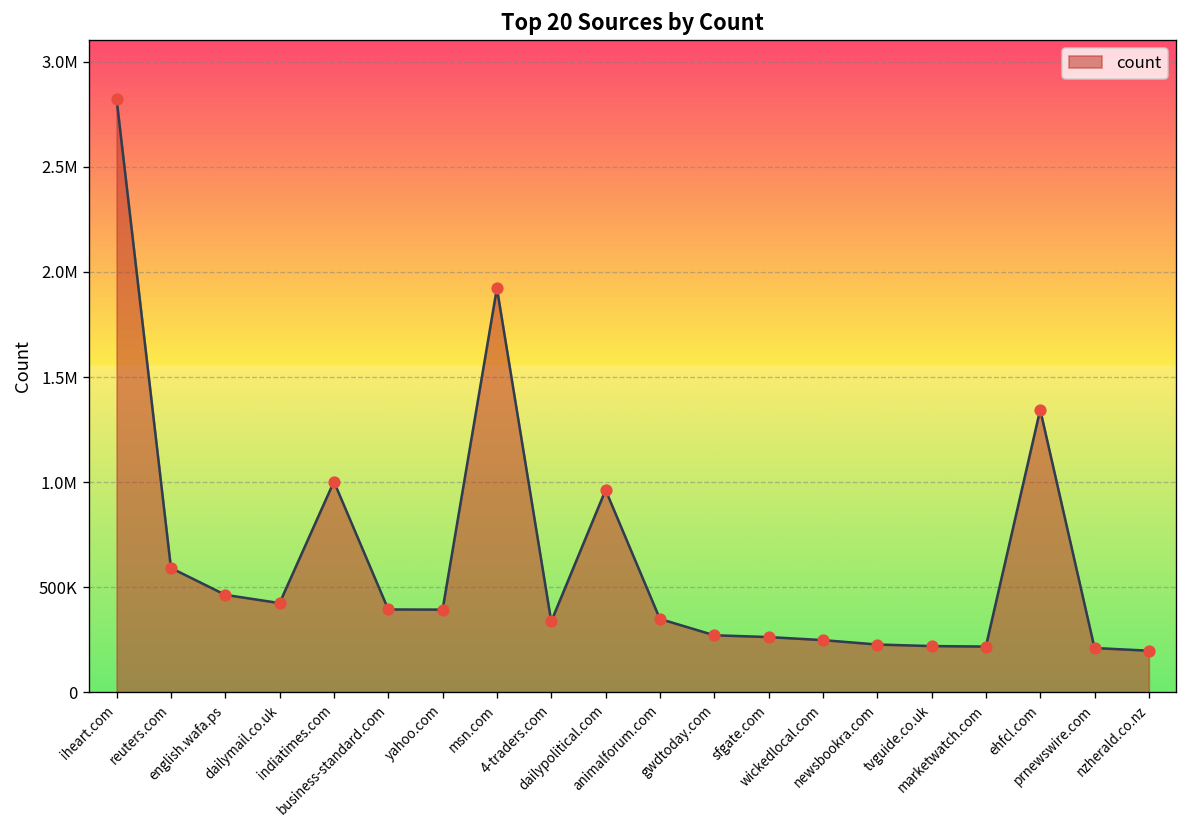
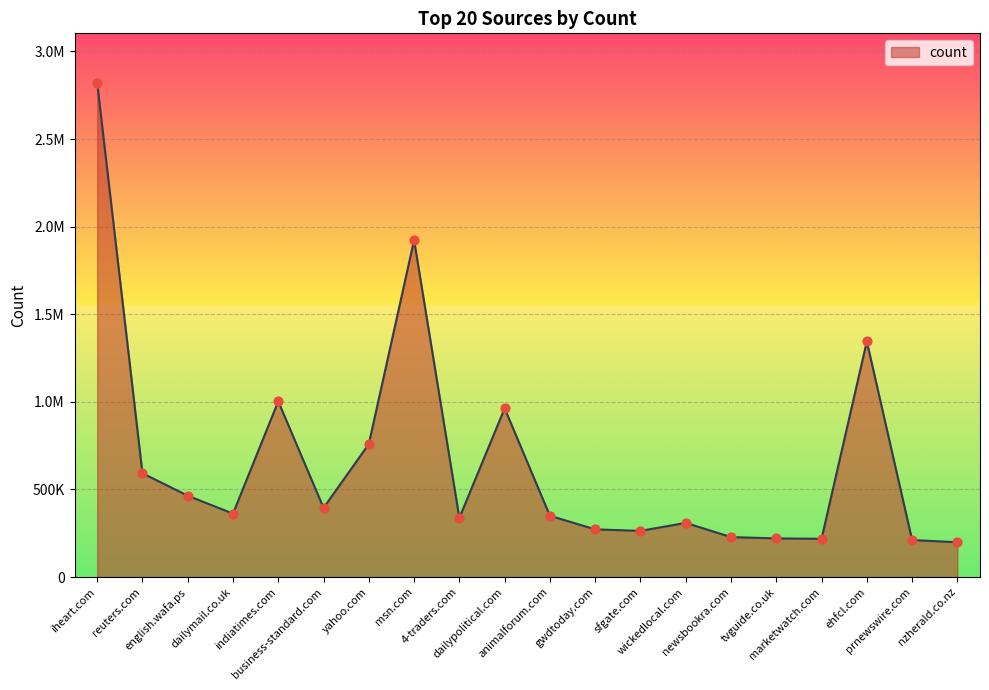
  {
    "iheart.com": 2820000,
    "reuters.com": 590000,
    "english.wafa.ps": 460000,
-   "dailymail.co.uk": 430000,
+   "dailymail.co.uk": 360000,
    "indiatimes.com": 1000000,
    "business-standard.com": 390000,
-   "yahoo.com": 390000,
+   "yahoo.com": 760000,
    "msn.com": 1920000,
    "4-traders.com": 340000,
    "dailypolitical.com": 960000,
    "animalforum.com": 350000,
    "gwdtoday.com": 270000,
    "sfgate.com": 260000,
-   "wickedlocal.com": 250000,
+   "wickedlocal.com": 310000,
    "newsbookra.com": 230000,
    "tvguide.co.uk": 220000,
    "marketwatch.com": 220000,
    "ehfcl.com": 1340000,
    "prnewswire.com": 210000,
    "nzherald.co.nz": 200000
  }
